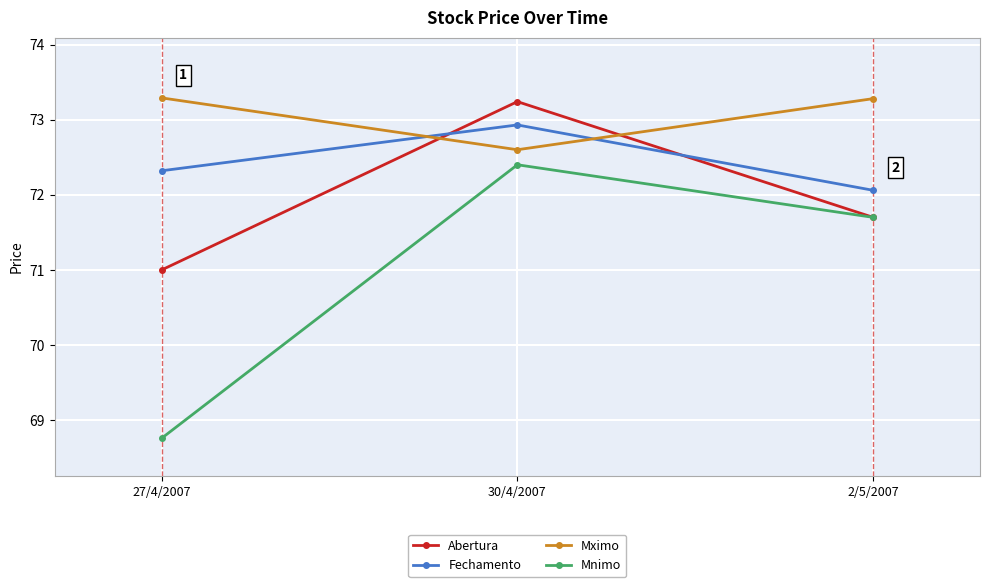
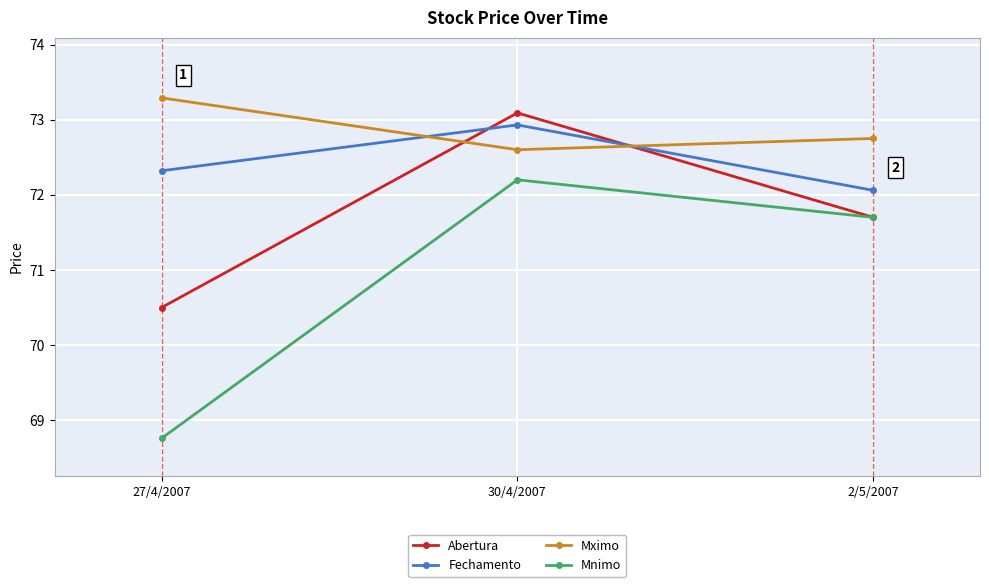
  {
    "Abertura": {
-     "27/4/2007": 71.0,
-     "30/4/2007": 73.2
+     "27/4/2007": 70.5,
+     "30/4/2007": 73.1
    },
    "Fechamento": {
      "27/4/2007": 72.3,
      "30/4/2007": 72.9
    },
    "Mximo": {
      "30/4/2007": 72.6,
-     "2/5/2007": 73.3
+     "2/5/2007": 72.8
    },
    "Mnimo": {
      "27/4/2007": 68.8,
-     "30/4/2007": 72.4
+     "30/4/2007": 72.2
    }
  }
